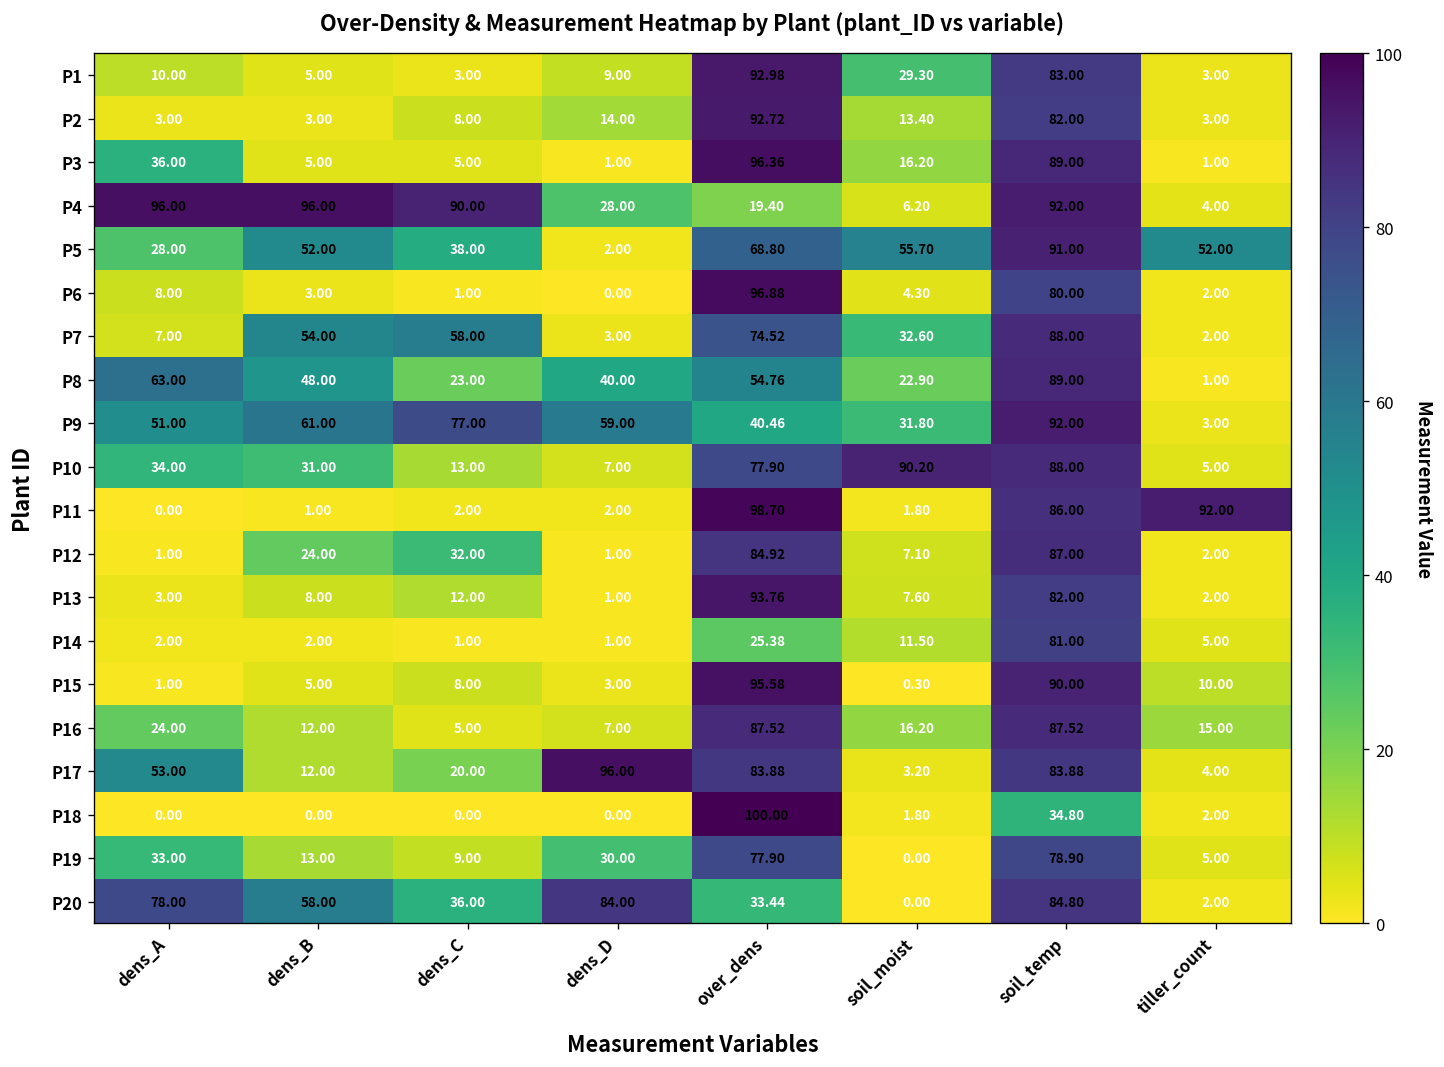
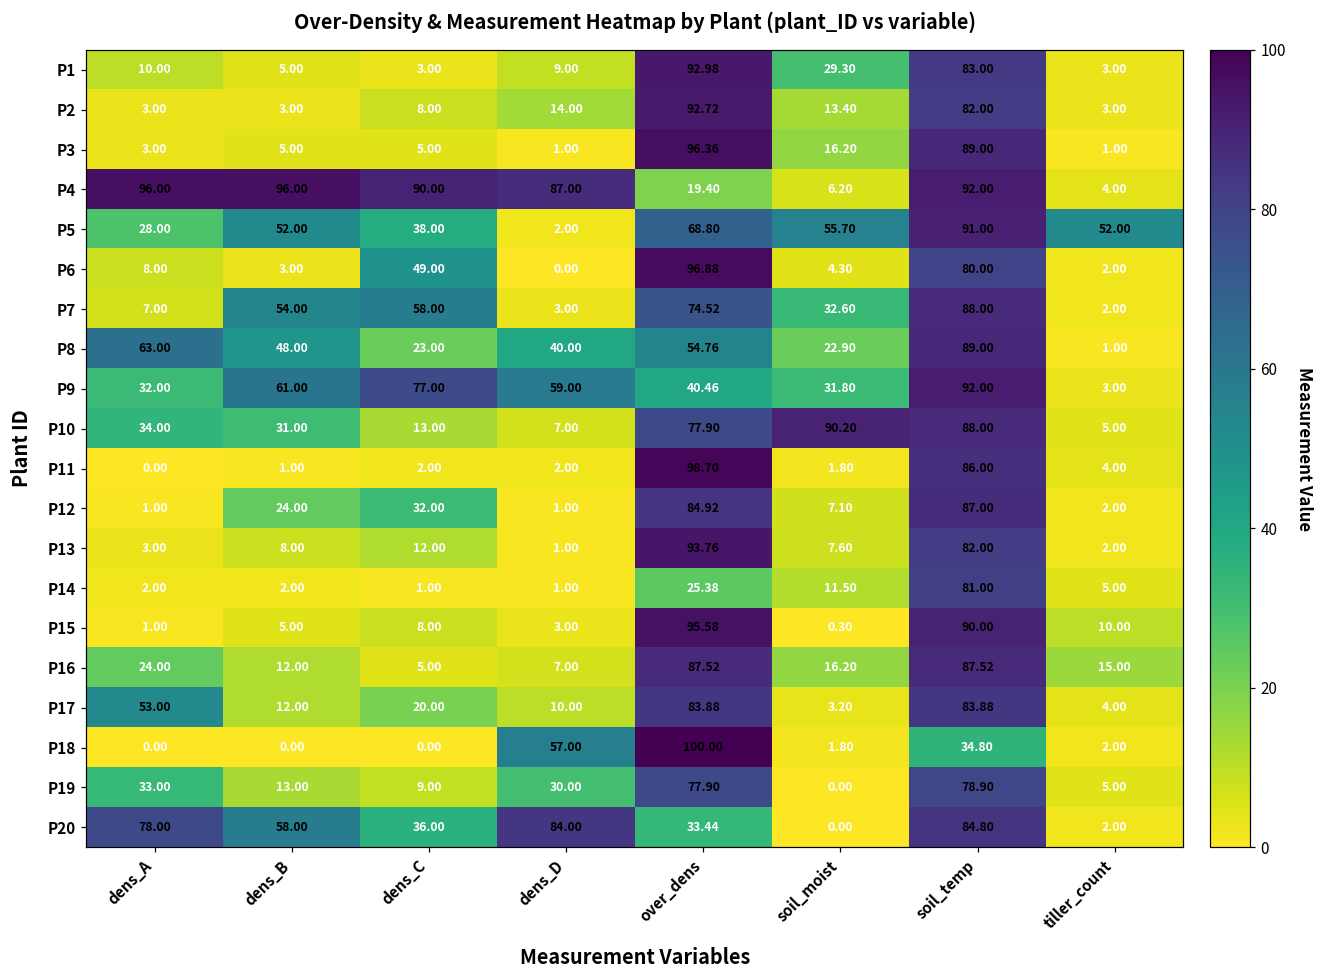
  {
    "P1": {
      "dens_A": 10.00,
      "dens_B": 5.00,
      "dens_C": 3.00,
      "dens_D": 9.00,
      "over_dens": 92.98,
      "soil_moist": 29.30,
      "soil_temp": 83.00,
      "tiller_count": 3.00
    },
    "P2": {
      "dens_A": 3.00,
      "dens_B": 3.00,
      "dens_C": 8.00,
      "dens_D": 14.00,
      "over_dens": 92.72,
      "soil_moist": 13.40,
      "soil_temp": 82.00,
      "tiller_count": 3.00
    },
    "P3": {
-     "dens_A": 36.00,
+     "dens_A": 3.00,
      "dens_B": 5.00,
      "dens_C": 5.00,
      "dens_D": 1.00,
      "over_dens": 96.36,
      "soil_moist": 16.20,
      "soil_temp": 89.00,
      "tiller_count": 1.00
    },
    "P4": {
      "dens_A": 96.00,
      "dens_B": 96.00,
      "dens_C": 90.00,
-     "dens_D": 28.00,
+     "dens_D": 87.00,
      "over_dens": 19.40,
      "soil_moist": 6.20,
      "soil_temp": 92.00,
      "tiller_count": 4.00
    },
    "P5": {
      "dens_A": 28.00,
      "dens_B": 52.00,
      "dens_C": 38.00,
      "dens_D": 2.00,
      "over_dens": 68.80,
      "soil_moist": 55.70,
      "soil_temp": 91.00,
      "tiller_count": 52.00
    },
    "P6": {
      "dens_A": 8.00,
      "dens_B": 3.00,
-     "dens_C": 1.00,
+     "dens_C": 49.00,
      "dens_D": 0.00,
      "over_dens": 96.88,
      "soil_moist": 4.30,
      "soil_temp": 80.00,
      "tiller_count": 2.00
    },
    "P7": {
      "dens_A": 7.00,
      "dens_B": 54.00,
      "dens_C": 58.00,
      "dens_D": 3.00,
      "over_dens": 74.52,
      "soil_moist": 32.60,
      "soil_temp": 88.00,
      "tiller_count": 2.00
    },
    "P8": {
      "dens_A": 63.00,
      "dens_B": 48.00,
      "dens_C": 23.00,
      "dens_D": 40.00,
      "over_dens": 54.76,
      "soil_moist": 22.90,
      "soil_temp": 89.00,
      "tiller_count": 1.00
    },
    "P9": {
-     "dens_A": 51.00,
+     "dens_A": 32.00,
      "dens_B": 61.00,
      "dens_C": 77.00,
      "dens_D": 59.00,
      "over_dens": 40.46,
      "soil_moist": 31.80,
      "soil_temp": 92.00,
      "tiller_count": 3.00
    },
    "P10": {
      "dens_A": 34.00,
      "dens_B": 31.00,
      "dens_C": 13.00,
      "dens_D": 7.00,
      "over_dens": 77.90,
      "soil_moist": 90.20,
      "soil_temp": 88.00,
      "tiller_count": 5.00
    },
    "P11": {
      "dens_A": 0.00,
      "dens_B": 1.00,
      "dens_C": 2.00,
      "dens_D": 2.00,
      "over_dens": 98.70,
      "soil_moist": 1.80,
      "soil_temp": 86.00,
-     "tiller_count": 92.00
+     "tiller_count": 4.00
    },
    "P12": {
      "dens_A": 1.00,
      "dens_B": 24.00,
      "dens_C": 32.00,
      "dens_D": 1.00,
      "over_dens": 84.92,
      "soil_moist": 7.10,
      "soil_temp": 87.00,
      "tiller_count": 2.00
    },
    "P13": {
      "dens_A": 3.00,
      "dens_B": 8.00,
      "dens_C": 12.00,
      "dens_D": 1.00,
      "over_dens": 93.76,
      "soil_moist": 7.60,
      "soil_temp": 82.00,
      "tiller_count": 2.00
    },
    "P14": {
      "dens_A": 2.00,
      "dens_B": 2.00,
      "dens_C": 1.00,
      "dens_D": 1.00,
      "over_dens": 25.38,
      "soil_moist": 11.50,
      "soil_temp": 81.00,
      "tiller_count": 5.00
    },
    "P15": {
      "dens_A": 1.00,
      "dens_B": 5.00,
      "dens_C": 8.00,
      "dens_D": 3.00,
      "over_dens": 95.58,
      "soil_moist": 0.30,
      "soil_temp": 90.00,
      "tiller_count": 10.00
    },
    "P16": {
      "dens_A": 24.00,
      "dens_B": 12.00,
      "dens_C": 5.00,
      "dens_D": 7.00,
      "over_dens": 87.52,
      "soil_moist": 16.20,
      "soil_temp": 87.52,
      "tiller_count": 15.00
    },
    "P17": {
      "dens_A": 53.00,
      "dens_B": 12.00,
      "dens_C": 20.00,
-     "dens_D": 96.00,
+     "dens_D": 10.00,
      "over_dens": 83.88,
      "soil_moist": 3.20,
      "soil_temp": 83.88,
      "tiller_count": 4.00
    },
    "P18": {
      "dens_A": 0.00,
      "dens_B": 0.00,
      "dens_C": 0.00,
-     "dens_D": 0.00,
+     "dens_D": 57.00,
      "over_dens": 100.00,
      "soil_moist": 1.80,
      "soil_temp": 34.80,
      "tiller_count": 2.00
    },
    "P19": {
      "dens_A": 33.00,
      "dens_B": 13.00,
      "dens_C": 9.00,
      "dens_D": 30.00,
      "over_dens": 77.90,
      "soil_moist": 0.00,
      "soil_temp": 78.90,
      "tiller_count": 5.00
    },
    "P20": {
      "dens_A": 78.00,
      "dens_B": 58.00,
      "dens_C": 36.00,
      "dens_D": 84.00,
      "over_dens": 33.44,
      "soil_moist": 0.00,
      "soil_temp": 84.80,
      "tiller_count": 2.00
    }
  }
